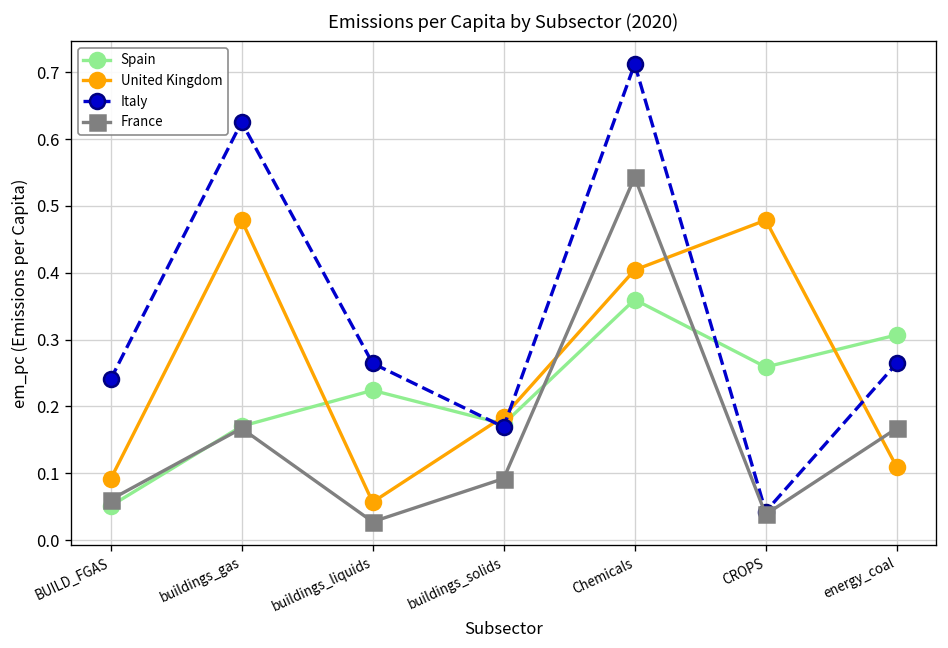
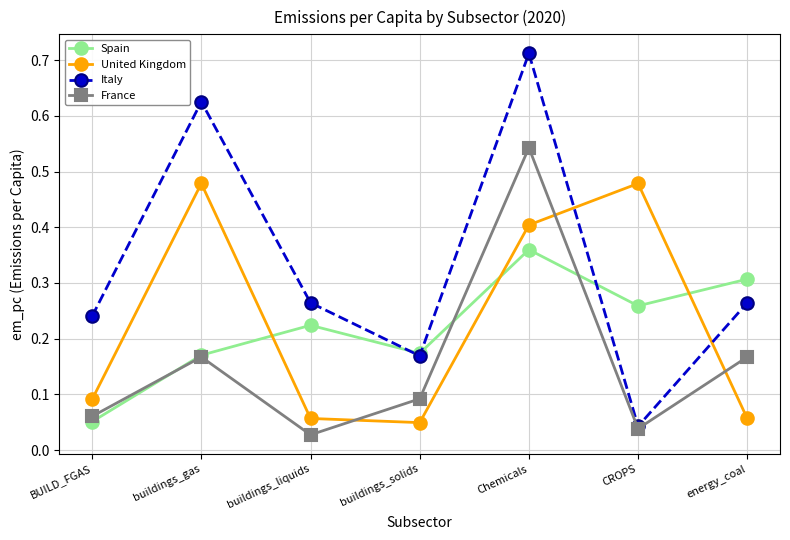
  {
    "Spain": {
      "BUILD_FGAS": 0.05,
      "buildings_liquids": 0.22,
      "Chemicals": 0.36,
      "CROPS": 0.26,
      "energy_coal": 0.31
    },
    "United Kingdom": {
      "BUILD_FGAS": 0.09,
      "buildings_gas": 0.48,
      "buildings_liquids": 0.06,
-     "buildings_solids": 0.18,
+     "buildings_solids": 0.05,
      "Chemicals": 0.40,
      "CROPS": 0.48,
-     "energy_coal": 0.11
+     "energy_coal": 0.06
    },
    "Italy": {
      "BUILD_FGAS": 0.24,
      "buildings_gas": 0.63,
      "buildings_liquids": 0.26,
      "Chemicals": 0.71,
      "energy_coal": 0.26
    },
    "France": {
      "BUILD_FGAS": 0.06,
      "buildings_liquids": 0.03,
      "buildings_solids": 0.09,
      "Chemicals": 0.54,
      "energy_coal": 0.17
    }
  }
